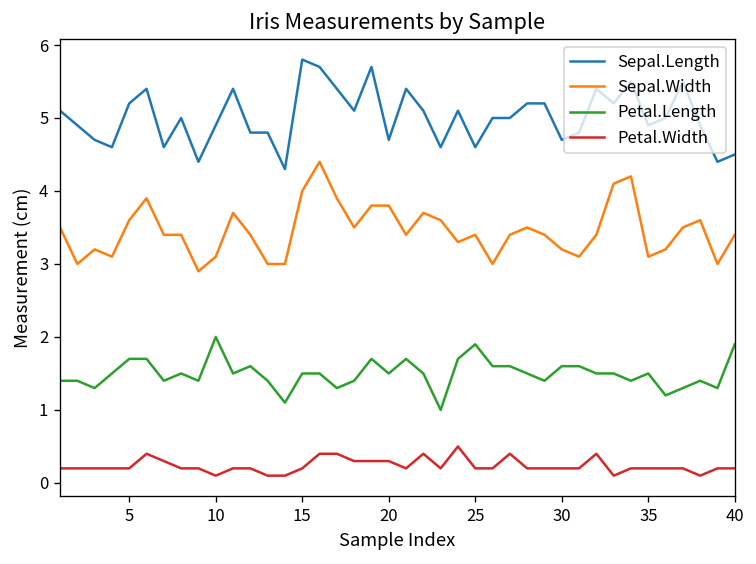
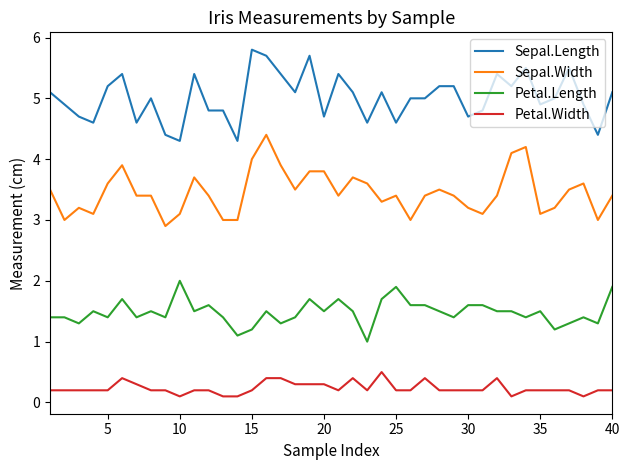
  {
    "Sepal.Length": {
      "5": 5.2,
-     "10": 4.9,
+     "10": 4.3,
      "15": 5.8,
      "20": 4.7,
      "25": 4.6,
      "30": 4.7,
-     "40": 4.5
+     "40": 5.1
    },
    "Sepal.Width": {
      "5": 3.6,
      "10": 3.1,
      "15": 4.0,
      "20": 3.8,
      "25": 3.4,
      "30": 3.2,
      "35": 3.1,
      "40": 3.4
    },
    "Petal.Length": {
-     "5": 1.7,
+     "5": 1.4,
      "10": 2.0,
-     "15": 1.5,
+     "15": 1.2,
      "20": 1.5,
      "25": 1.9,
      "30": 1.6,
      "35": 1.5,
      "40": 1.9
    },
    "Petal.Width": {
      "5": 0.2,
      "10": 0.1,
      "15": 0.2,
      "20": 0.3,
      "25": 0.2,
      "30": 0.2,
      "35": 0.2,
      "40": 0.2
    }
  }
